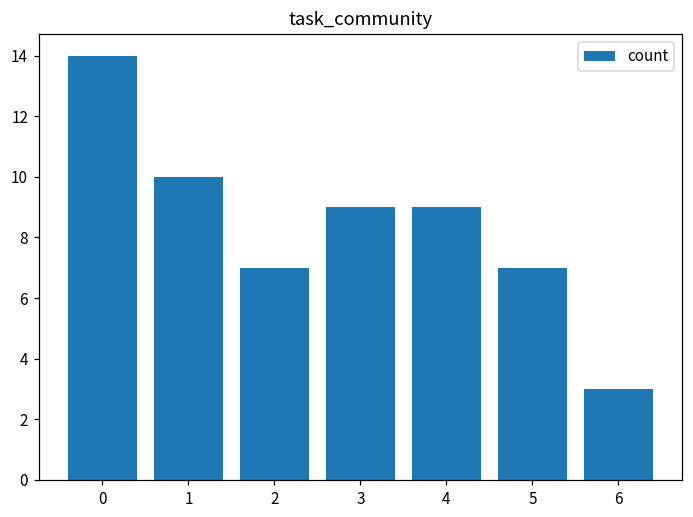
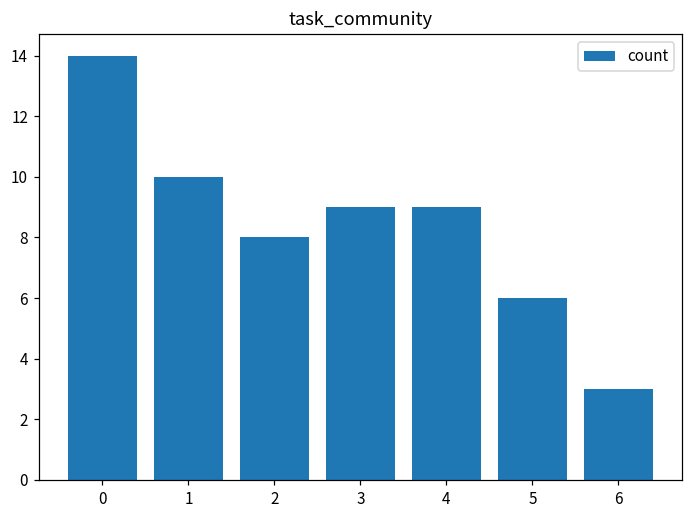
  {
    "0": 14,
    "1": 10,
-   "2": 7,
+   "2": 8,
    "3": 9,
    "4": 9,
-   "5": 7,
+   "5": 6,
    "6": 3
  }
